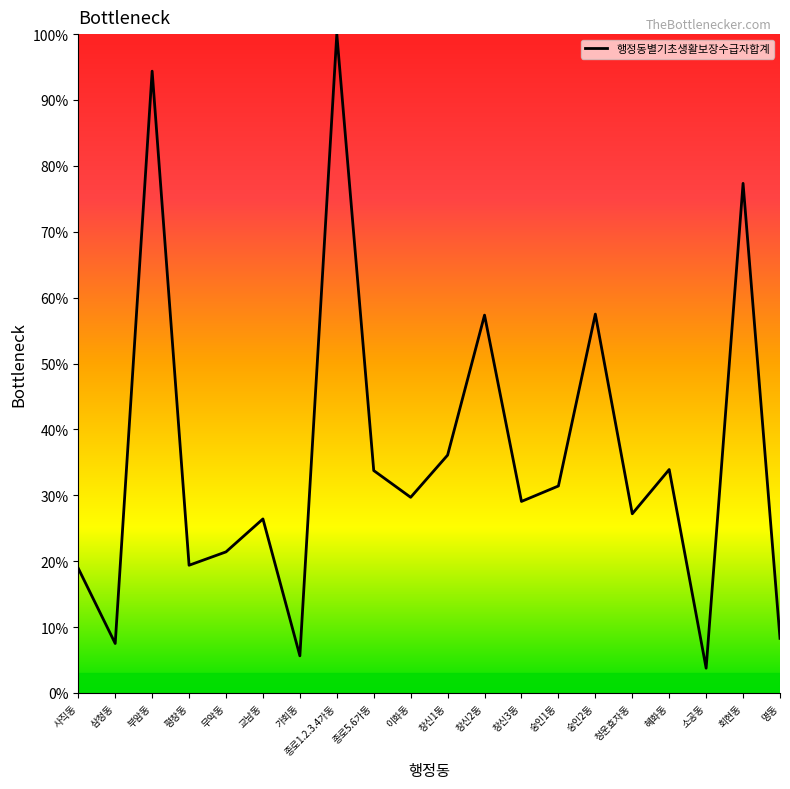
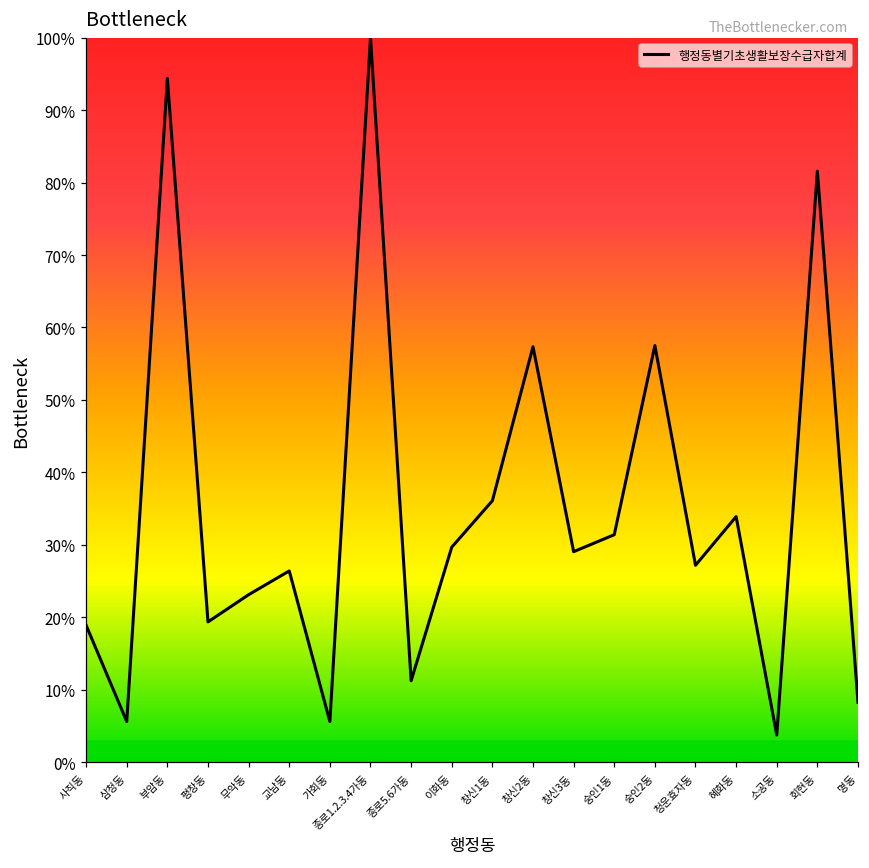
  {
    "사직동": "19%",
-   "삼청동": "8%",
+   "삼청동": "6%",
    "부암동": "94%",
    "평창동": "19%",
-   "무악동": "21%",
+   "무악동": "23%",
    "교남동": "26%",
    "가회동": "6%",
    "종로1.2.3.4가동": "100%",
-   "종로5.6가동": "34%",
+   "종로5.6가동": "11%",
    "이화동": "30%",
    "창신1동": "36%",
    "창신2동": "57%",
    "창신3동": "29%",
    "숭인1동": "31%",
    "숭인2동": "57%",
    "청운효자동": "27%",
    "혜화동": "34%",
    "소공동": "4%",
-   "회현동": "77%",
+   "회현동": "82%",
    "명동": "8%"
  }
